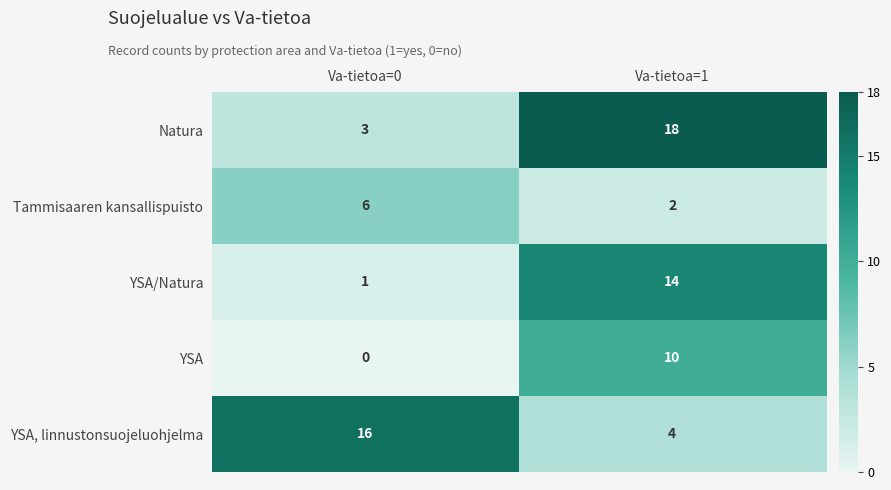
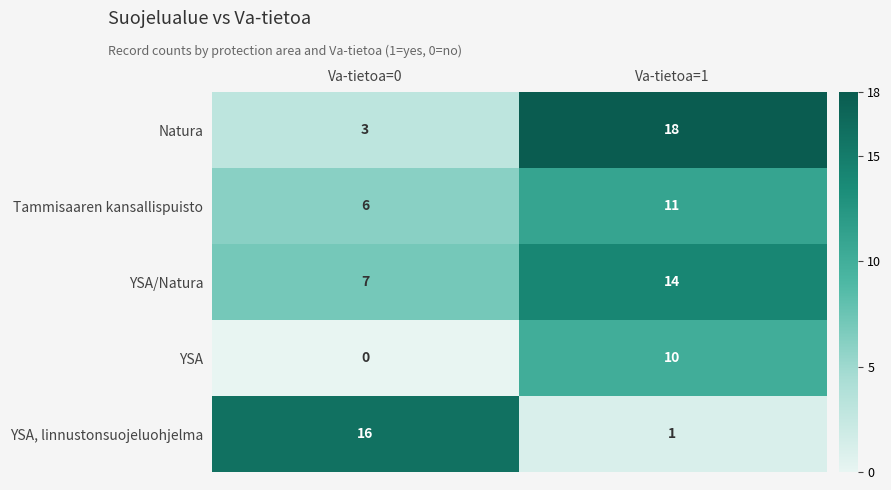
  {
    "Natura": {
      "Va-tietoa=0": 3,
      "Va-tietoa=1": 18
    },
    "Tammisaaren kansallispuisto": {
      "Va-tietoa=0": 6,
-     "Va-tietoa=1": 2
+     "Va-tietoa=1": 11
    },
    "YSA/Natura": {
-     "Va-tietoa=0": 1,
+     "Va-tietoa=0": 7,
      "Va-tietoa=1": 14
    },
    "YSA": {
      "Va-tietoa=0": 0,
      "Va-tietoa=1": 10
    },
    "YSA, linnustonsuojeluohjelma": {
      "Va-tietoa=0": 16,
-     "Va-tietoa=1": 4
+     "Va-tietoa=1": 1
    }
  }
